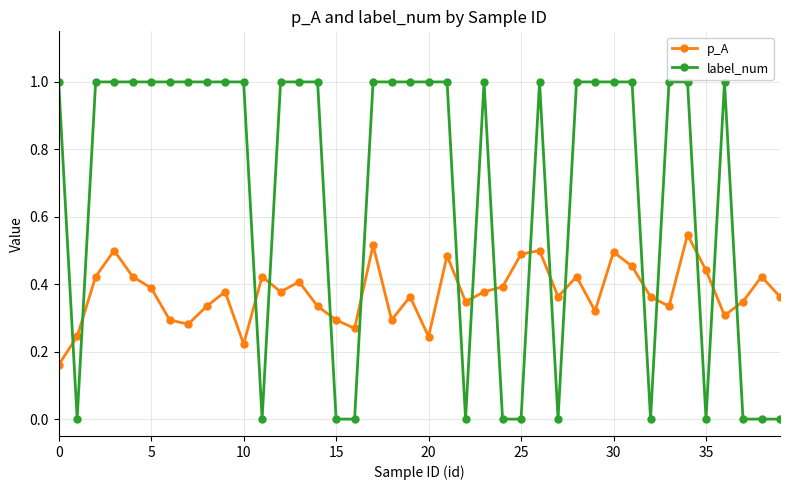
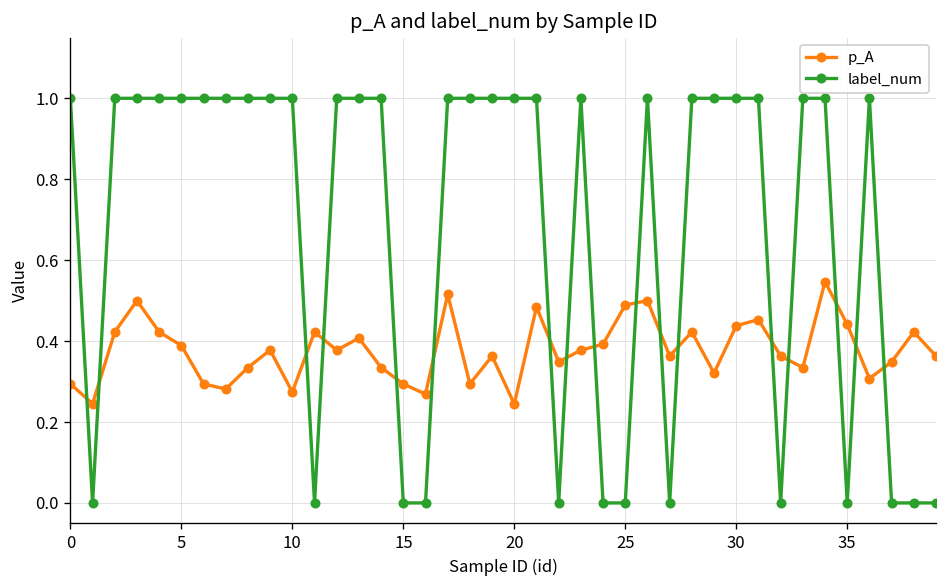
  {
    "p_A": {
-     "0": 0.16,
+     "0": 0.29,
      "5": 0.39,
-     "10": 0.22,
+     "10": 0.27,
      "15": 0.29,
      "20": 0.24,
      "25": 0.49,
-     "30": 0.50,
+     "30": 0.44,
      "35": 0.44
    },
    "label_num": {
      "0": 1.00,
      "5": 1.00,
      "10": 1.00,
      "15": 0.00,
      "20": 1.00,
      "25": 0.00,
      "30": 1.00,
      "35": 0.00
    }
  }
